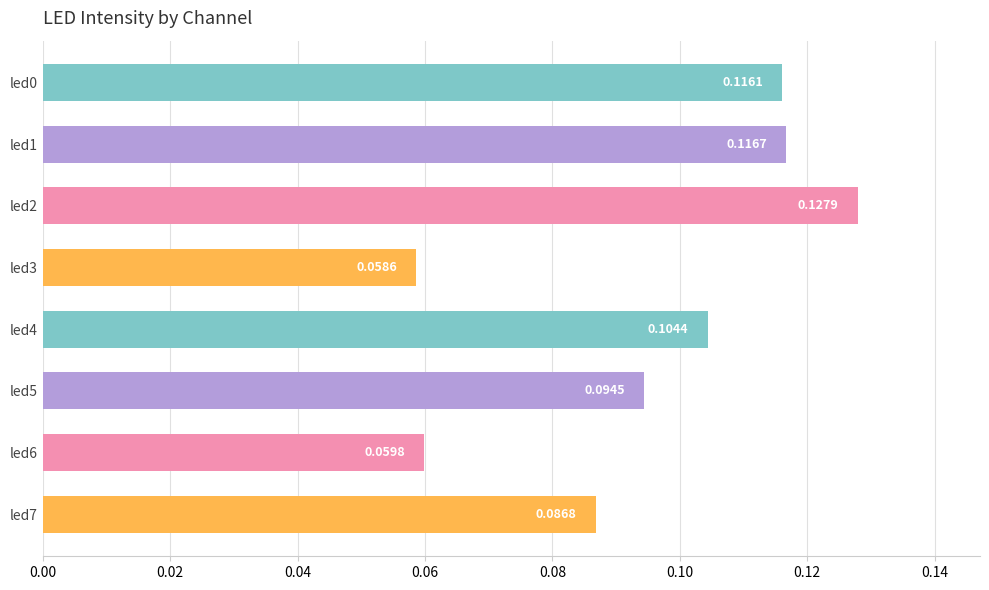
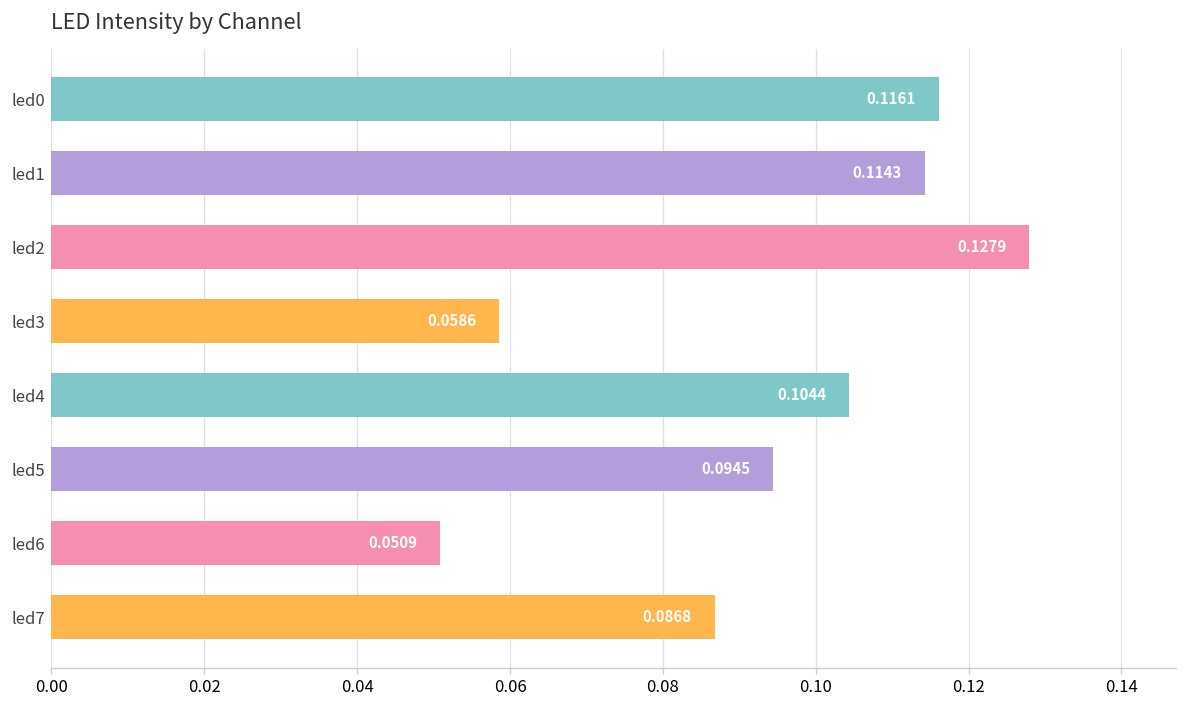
  {
    "led0": 0.1161,
-   "led1": 0.1167,
+   "led1": 0.1143,
    "led2": 0.1279,
    "led3": 0.0586,
    "led4": 0.1044,
    "led5": 0.0945,
-   "led6": 0.0598,
+   "led6": 0.0509,
    "led7": 0.0868
  }
